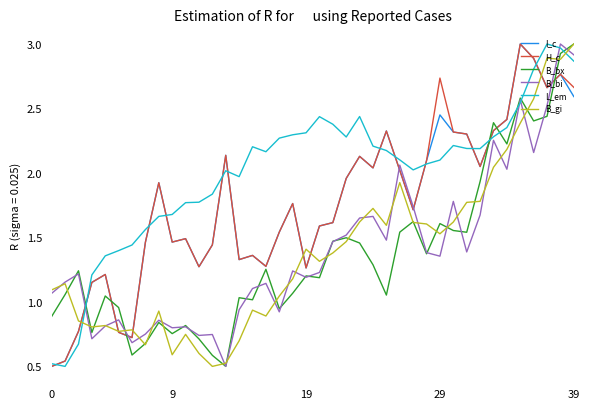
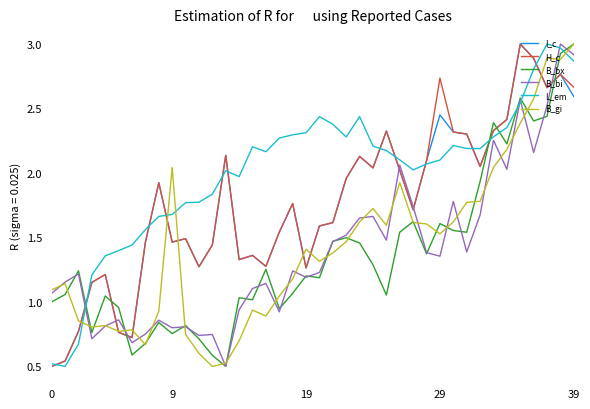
  {
    "H_c": {
      "29": 2.74,
      "39": 2.66
    },
    "B_bx": {
-     "0": 0.89,
+     "0": 1.00,
      "9": 0.75,
      "29": 1.61
    },
    "B_bi": {
      "0": 1.07,
      "9": 0.80,
      "29": 1.35,
      "39": 2.92
    },
    "B_gi": {
      "0": 1.09,
-     "9": 0.59,
+     "9": 2.04,
      "19": 1.41,
      "29": 1.53
    }
  }
